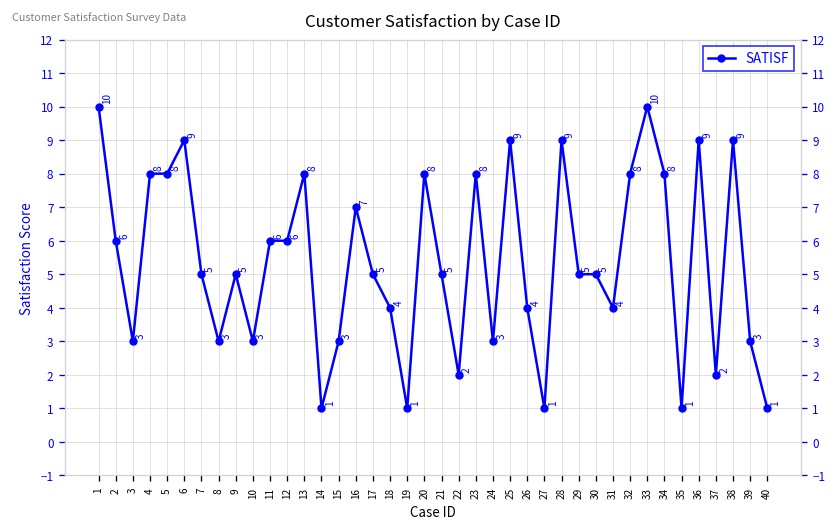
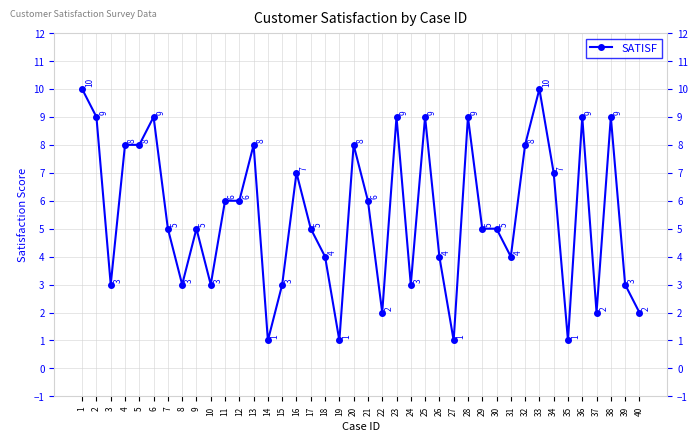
  {
    "1": 10,
-   "2": 6,
+   "2": 9,
    "3": 3,
    "4": 8,
    "5": 8,
    "6": 9,
    "7": 5,
    "8": 3,
    "9": 5,
    "10": 3,
    "11": 6,
    "12": 6,
    "13": 8,
    "14": 1,
    "15": 3,
    "16": 7,
    "17": 5,
    "18": 4,
    "19": 1,
    "20": 8,
-   "21": 5,
+   "21": 6,
    "22": 2,
-   "23": 8,
+   "23": 9,
    "24": 3,
    "25": 9,
    "26": 4,
    "27": 1,
    "28": 9,
    "29": 5,
    "30": 5,
    "31": 4,
    "32": 8,
    "33": 10,
-   "34": 8,
+   "34": 7,
    "35": 1,
    "36": 9,
    "37": 2,
    "38": 9,
    "39": 3,
-   "40": 1
+   "40": 2
  }
